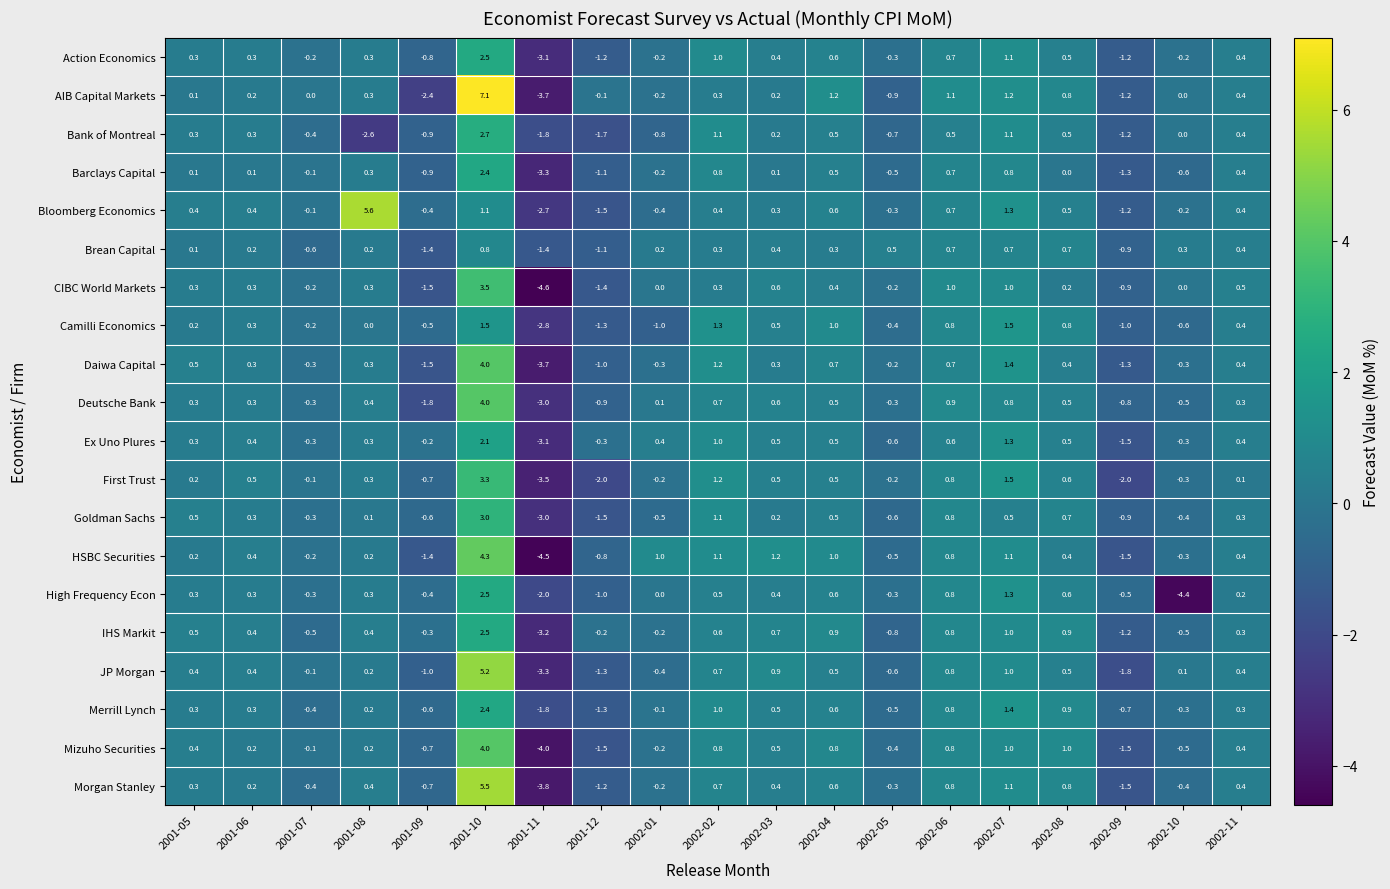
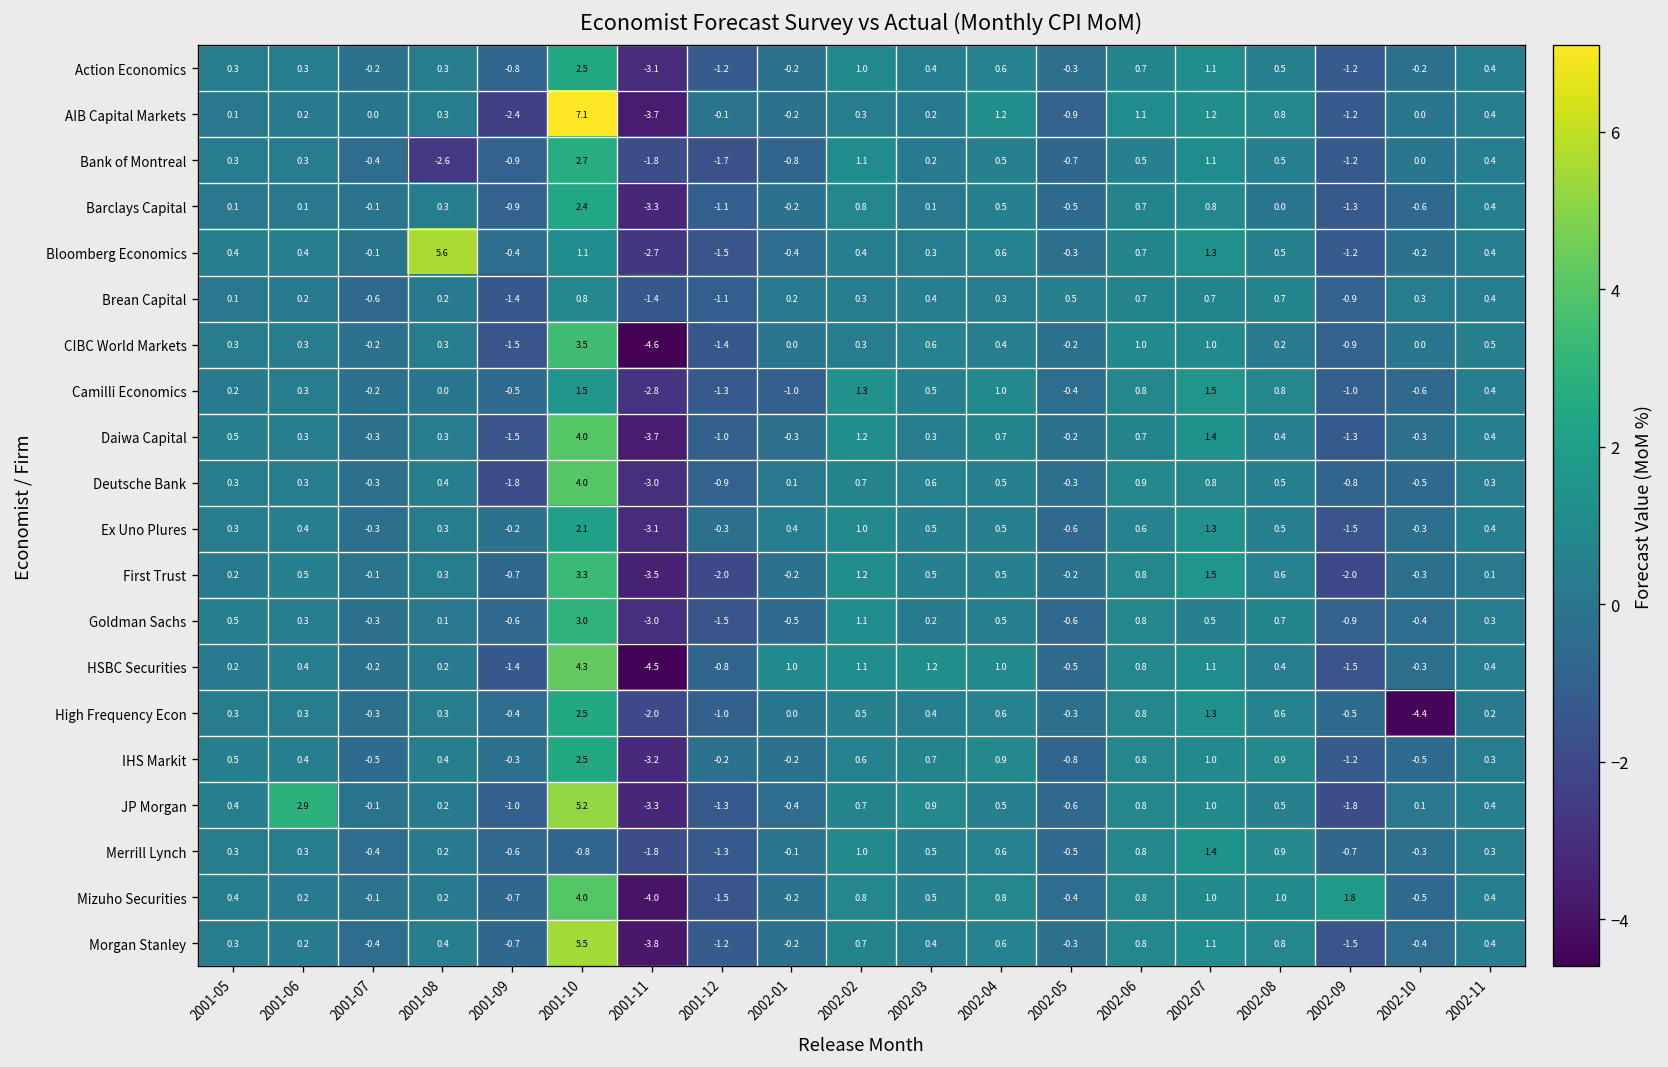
  {
    "JP Morgan": {
      "2001-05": 0.4,
-     "2001-06": 0.4,
+     "2001-06": 2.9,
      "2001-07": -0.1,
      "2001-08": 0.2,
      "2001-09": -1.0,
      "2001-10": 5.2,
      "2001-11": -3.3,
      "2001-12": -1.3,
      "2002-01": -0.4,
      "2002-02": 0.7,
      "2002-03": 0.9,
      "2002-04": 0.5,
      "2002-05": -0.6,
      "2002-06": 0.8,
      "2002-07": 1.0,
      "2002-08": 0.5,
      "2002-09": -1.8,
      "2002-10": 0.1,
      "2002-11": 0.4
    },
    "Merrill Lynch": {
      "2001-05": 0.3,
      "2001-06": 0.3,
      "2001-07": -0.4,
      "2001-08": 0.2,
      "2001-09": -0.6,
-     "2001-10": 2.4,
+     "2001-10": -0.8,
      "2001-11": -1.8,
      "2001-12": -1.3,
      "2002-01": -0.1,
      "2002-02": 1.0,
      "2002-03": 0.5,
      "2002-04": 0.6,
      "2002-05": -0.5,
      "2002-06": 0.8,
      "2002-07": 1.4,
      "2002-08": 0.9,
      "2002-09": -0.7,
      "2002-10": -0.3,
      "2002-11": 0.3
    },
    "Mizuho Securities": {
      "2001-05": 0.4,
      "2001-06": 0.2,
      "2001-07": -0.1,
      "2001-08": 0.2,
      "2001-09": -0.7,
      "2001-10": 4.0,
      "2001-11": -4.0,
      "2001-12": -1.5,
      "2002-01": -0.2,
      "2002-02": 0.8,
      "2002-03": 0.5,
      "2002-04": 0.8,
      "2002-05": -0.4,
      "2002-06": 0.8,
      "2002-07": 1.0,
      "2002-08": 1.0,
-     "2002-09": -1.5,
+     "2002-09": 1.8,
      "2002-10": -0.5,
      "2002-11": 0.4
    }
  }
